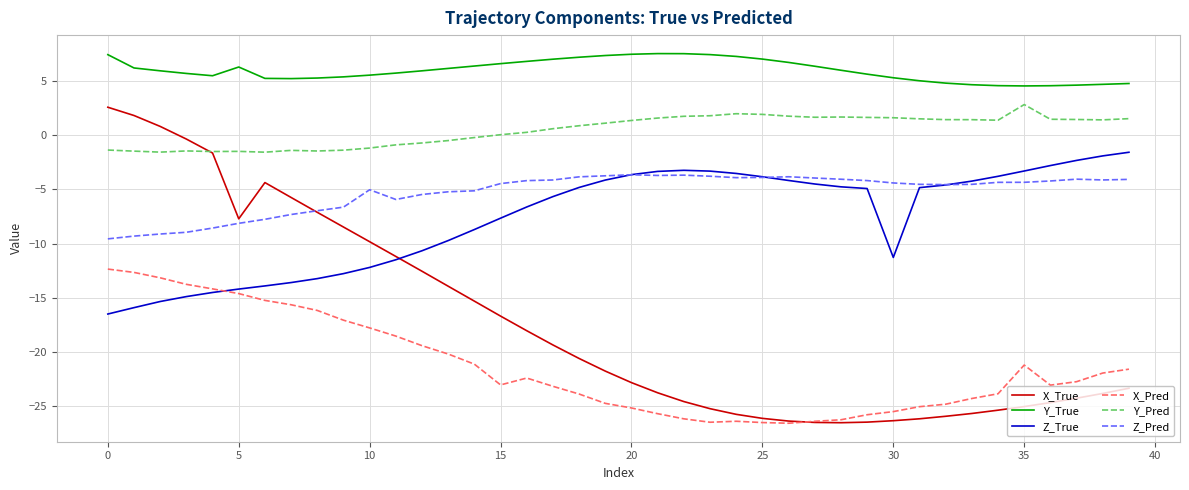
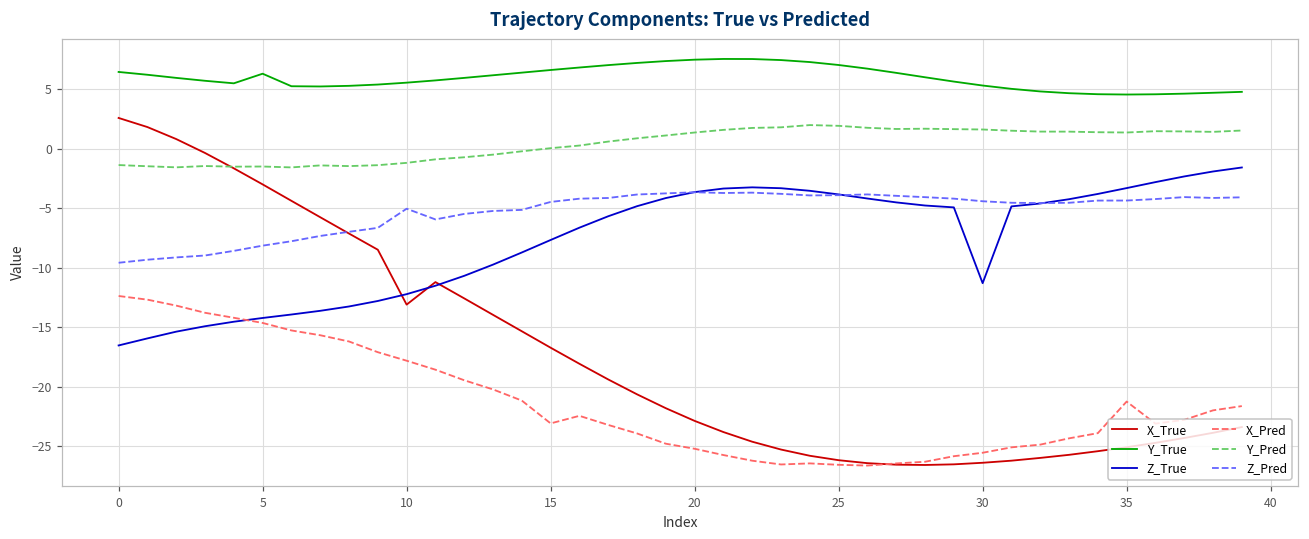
  {
    "X_True": {
      "0": 2.6,
-     "5": -7.7,
-     "10": -9.8,
+     "5": -3.0,
+     "10": -13.1,
      "15": -16.7,
      "20": -22.9,
      "25": -26.2,
      "30": -26.4
    },
    "Y_True": {
-     "0": 7.5,
+     "0": 6.5,
      "5": 6.3,
      "10": 5.6,
      "15": 6.6,
      "20": 7.5,
      "25": 7.0,
      "30": 5.3,
      "35": 4.6
    },
    "Z_True": {
      "0": -16.5,
      "5": -14.2,
      "10": -12.2,
      "15": -7.7,
      "30": -11.3,
      "35": -3.3
    },
    "X_Pred": {
      "0": -12.4,
      "5": -14.6,
      "10": -17.8,
      "15": -23.1,
      "20": -25.2,
      "25": -26.5,
      "30": -25.5,
      "35": -21.2
    },
    "Y_Pred": {
      "0": -1.4,
      "5": -1.5,
      "10": -1.2,
      "15": 0.1,
      "20": 1.4,
      "25": 1.9,
      "30": 1.6,
-     "35": 2.8
+     "35": 1.4
    },
    "Z_Pred": {
      "0": -9.6,
      "5": -8.1,
      "10": -5.0,
      "15": -4.5,
      "30": -4.4,
      "35": -4.3
    }
  }
